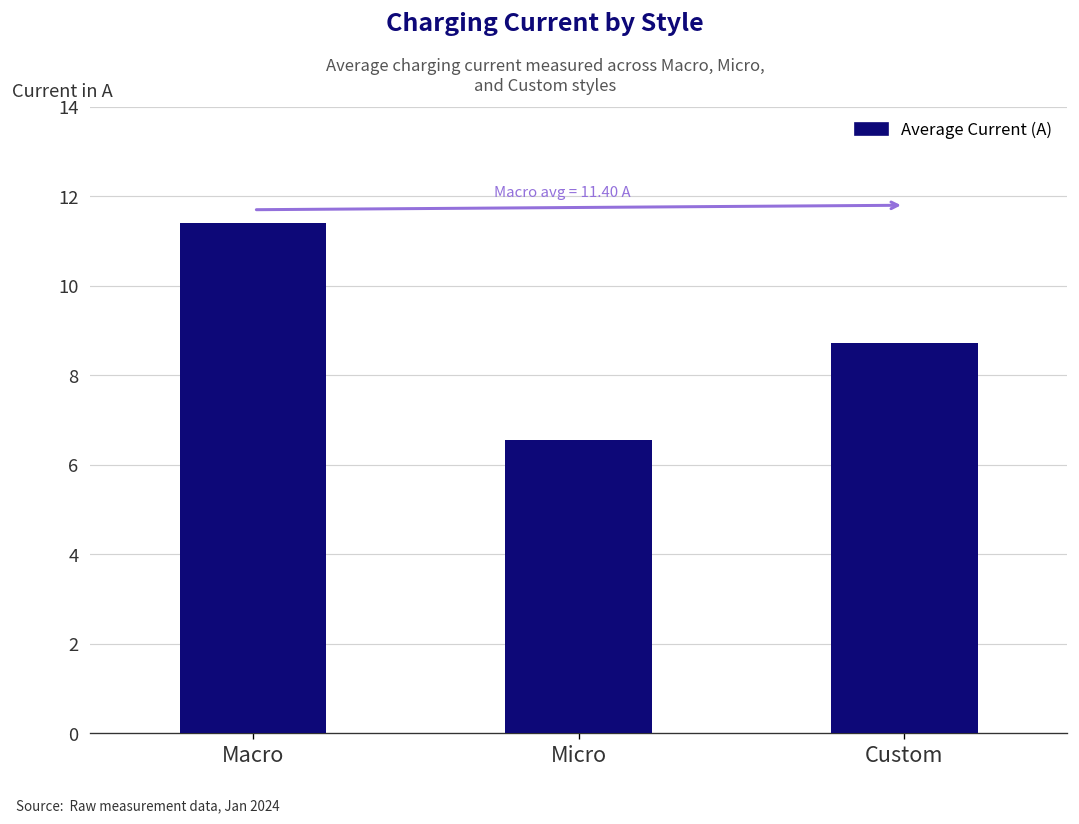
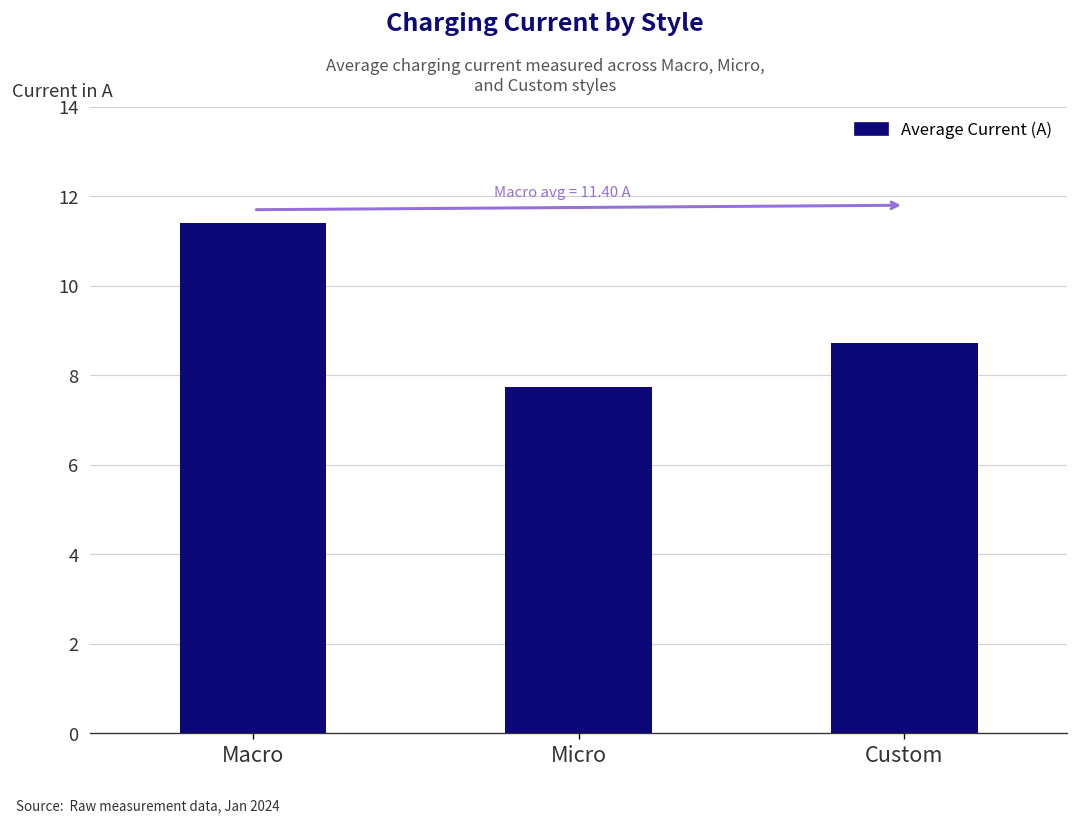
  {
    "Macro": 11.4,
-   "Micro": 6.6,
+   "Micro": 7.7,
    "Custom": 8.7
  }
